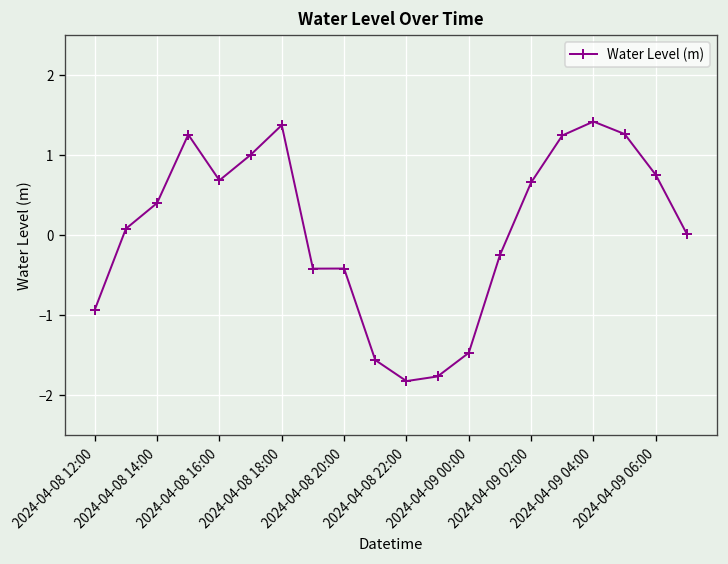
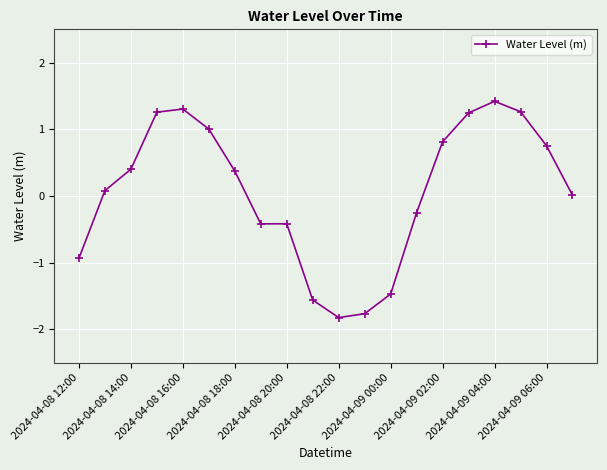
  {
    "2024-04-08 12:00": -0.9,
    "2024-04-08 14:00": 0.4,
-   "2024-04-08 16:00": 0.7,
-   "2024-04-08 18:00": 1.4,
+   "2024-04-08 16:00": 1.3,
+   "2024-04-08 18:00": 0.4,
    "2024-04-08 20:00": -0.4,
    "2024-04-08 22:00": -1.8,
    "2024-04-09 00:00": -1.5,
-   "2024-04-09 02:00": 0.7,
+   "2024-04-09 02:00": 0.8,
    "2024-04-09 04:00": 1.4,
    "2024-04-09 06:00": 0.8
  }
